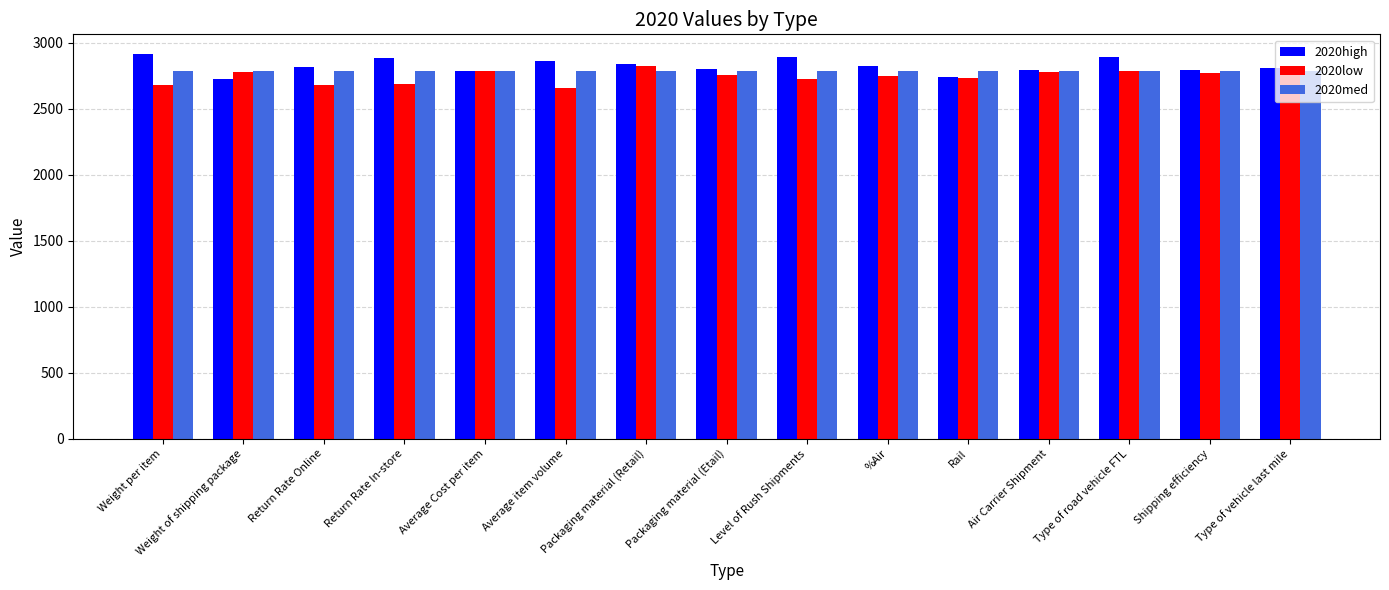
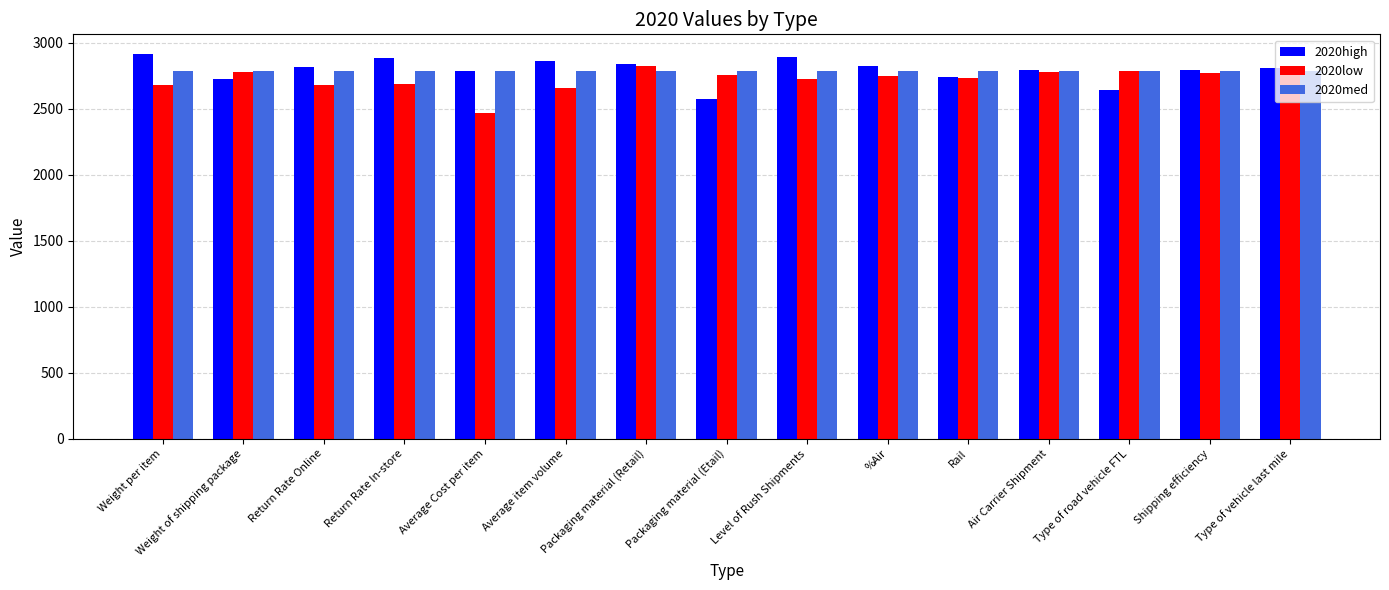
  {
    "2020high": {
      "Weight per item": 2920,
      "Weight of shipping package": 2730,
      "Return Rate Online": 2820,
      "Return Rate In-store": 2890,
      "Average Cost per item": 2780,
      "Average item volume": 2860,
      "Packaging material (Retail)": 2840,
-     "Packaging material (Etail)": 2800,
+     "Packaging material (Etail)": 2580,
      "Level of Rush Shipments": 2890,
      "%Air": 2820,
      "Rail": 2740,
      "Air Carrier Shipment": 2790,
-     "Type of road vehicle FTL": 2890,
+     "Type of road vehicle FTL": 2640,
      "Shipping efficiency": 2790,
      "Type of vehicle last mile": 2810
    },
    "2020low": {
      "Weight per item": 2680,
      "Weight of shipping package": 2780,
      "Return Rate Online": 2680,
      "Return Rate In-store": 2680,
-     "Average Cost per item": 2780,
+     "Average Cost per item": 2470,
      "Average item volume": 2650,
      "Packaging material (Retail)": 2820,
      "Packaging material (Etail)": 2760,
      "Level of Rush Shipments": 2730,
      "%Air": 2750,
      "Rail": 2730,
      "Air Carrier Shipment": 2780,
      "Type of road vehicle FTL": 2780,
      "Shipping efficiency": 2770
    },
    "2020med": {
      "Weight per item": 2780,
      "Weight of shipping package": 2780,
      "Return Rate Online": 2780,
      "Return Rate In-store": 2780,
      "Average Cost per item": 2780,
      "Average item volume": 2780,
      "Packaging material (Retail)": 2780,
      "Packaging material (Etail)": 2780,
      "Level of Rush Shipments": 2780,
      "%Air": 2780,
      "Rail": 2780,
      "Air Carrier Shipment": 2780,
      "Type of road vehicle FTL": 2780,
      "Shipping efficiency": 2780
    }
  }
